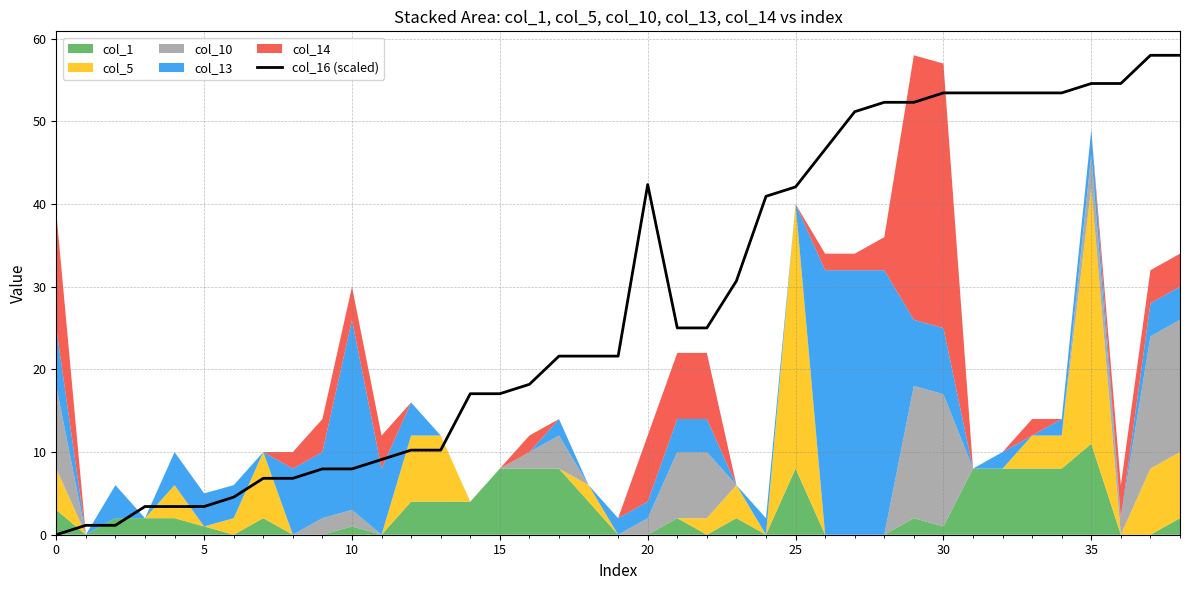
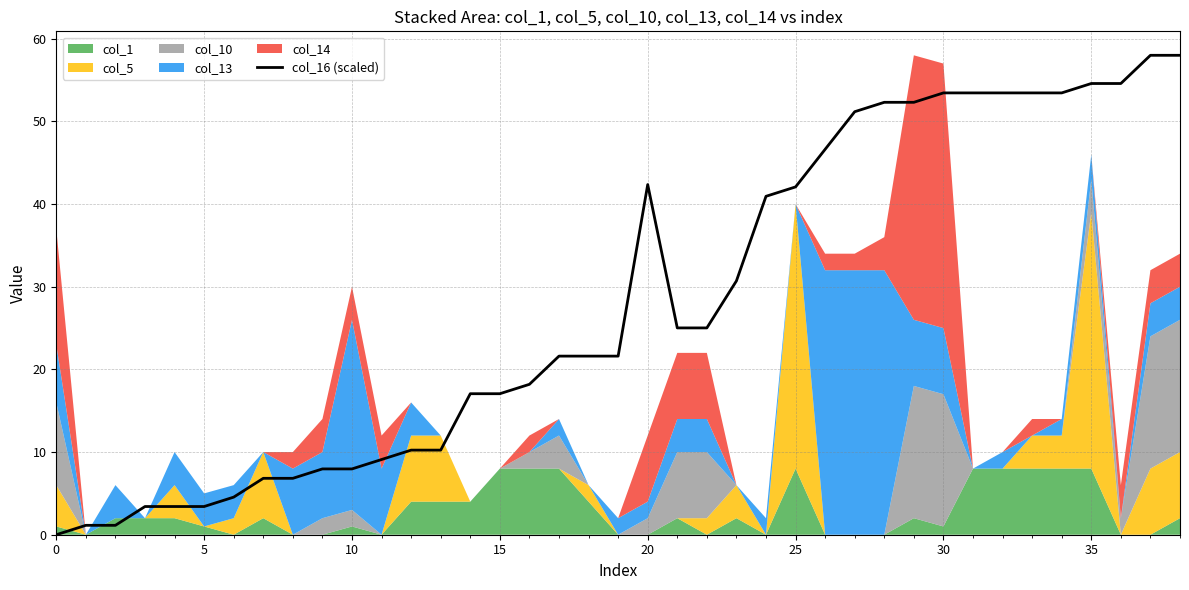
  {
    "col_1": {
-     "0": 3,
+     "0": 1,
      "25": 8,
-     "35": 11
+     "35": 8
    },
    "col_16 (scaled)": {
      "0": 0,
      "5": 3,
      "10": 8,
      "15": 17,
      "20": 42,
      "25": 42,
      "30": 53,
      "35": 55
    },
    "col_5": {
      "0": 5,
      "35": 31
    },
    "col_10": {
      "0": 10,
      "10": 2,
      "20": 2,
      "30": 16,
      "35": 4
    },
    "col_13": {
      "0": 7,
      "10": 23,
      "20": 2,
      "30": 8
    },
    "col_14": {
      "0": 14,
      "10": 4,
      "20": 8,
      "30": 32
    }
  }
